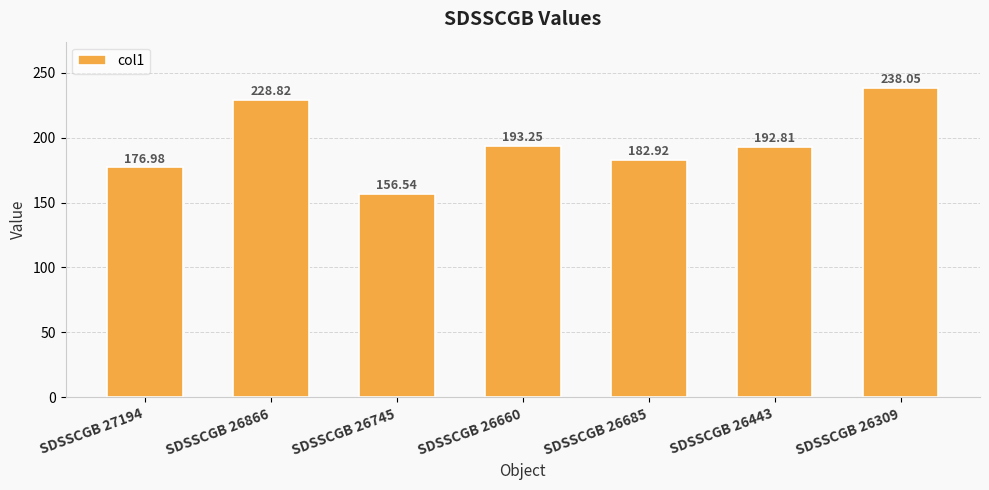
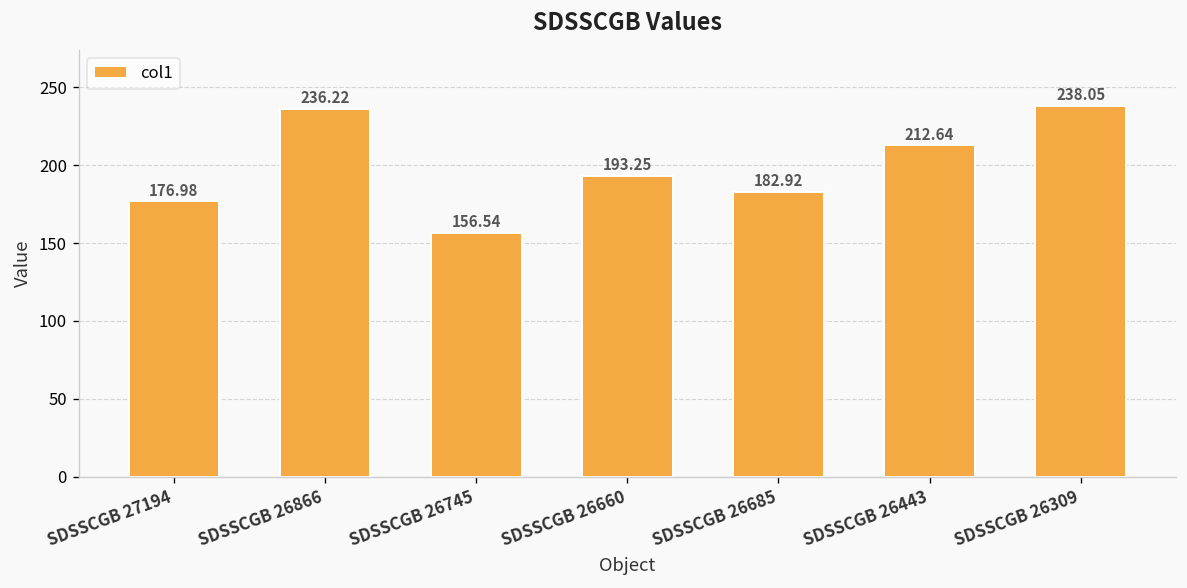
  {
    "SDSSCGB 27194": 176.98,
-   "SDSSCGB 26866": 228.82,
+   "SDSSCGB 26866": 236.22,
    "SDSSCGB 26745": 156.54,
    "SDSSCGB 26660": 193.25,
    "SDSSCGB 26685": 182.92,
-   "SDSSCGB 26443": 192.81,
+   "SDSSCGB 26443": 212.64,
    "SDSSCGB 26309": 238.05
  }
